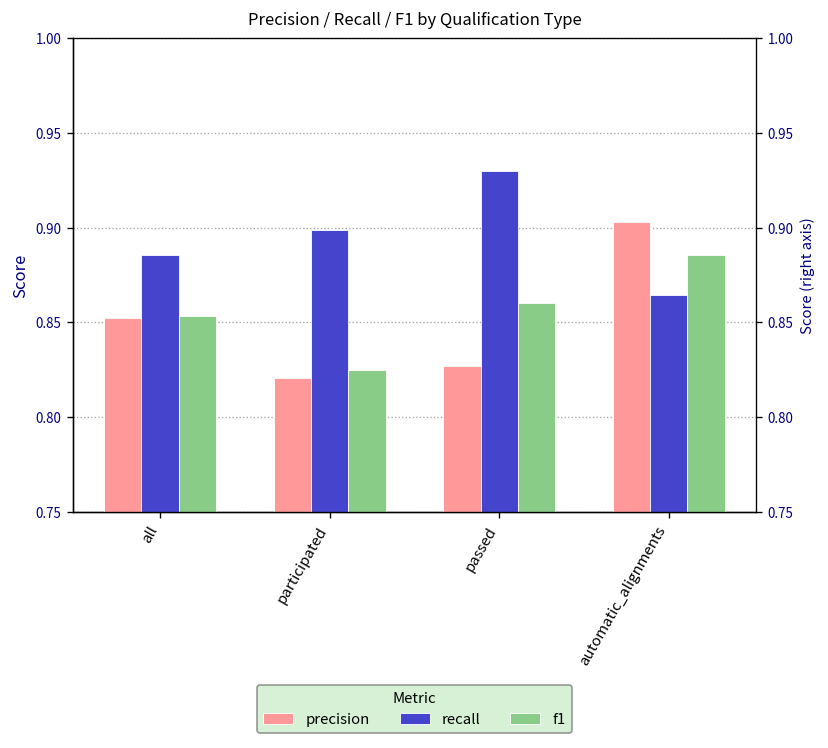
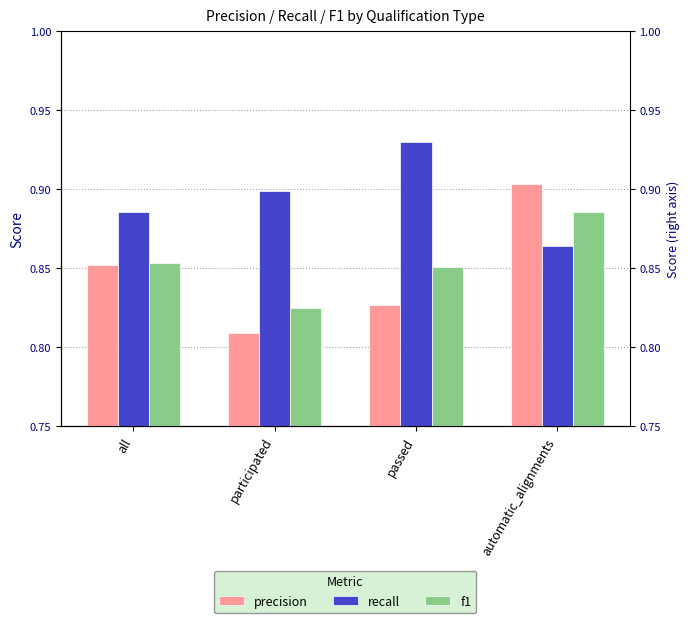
  {
    "precision": {
      "all": 0.852,
-     "participated": 0.820,
+     "participated": 0.809,
      "passed": 0.827,
      "automatic_alignments": 0.903
    },
    "recall": {
      "all": 0.885,
      "participated": 0.899,
      "passed": 0.930,
      "automatic_alignments": 0.864
    },
    "f1": {
      "all": 0.853,
      "participated": 0.825,
-     "passed": 0.860,
+     "passed": 0.851,
      "automatic_alignments": 0.885
    }
  }
